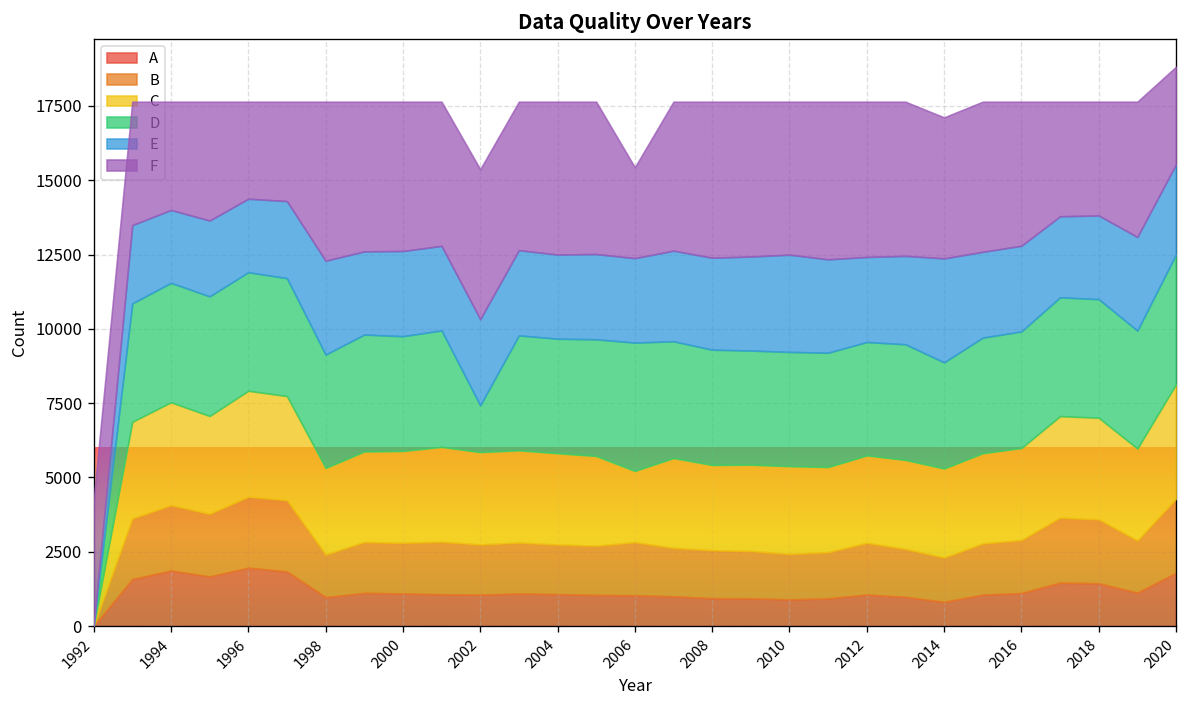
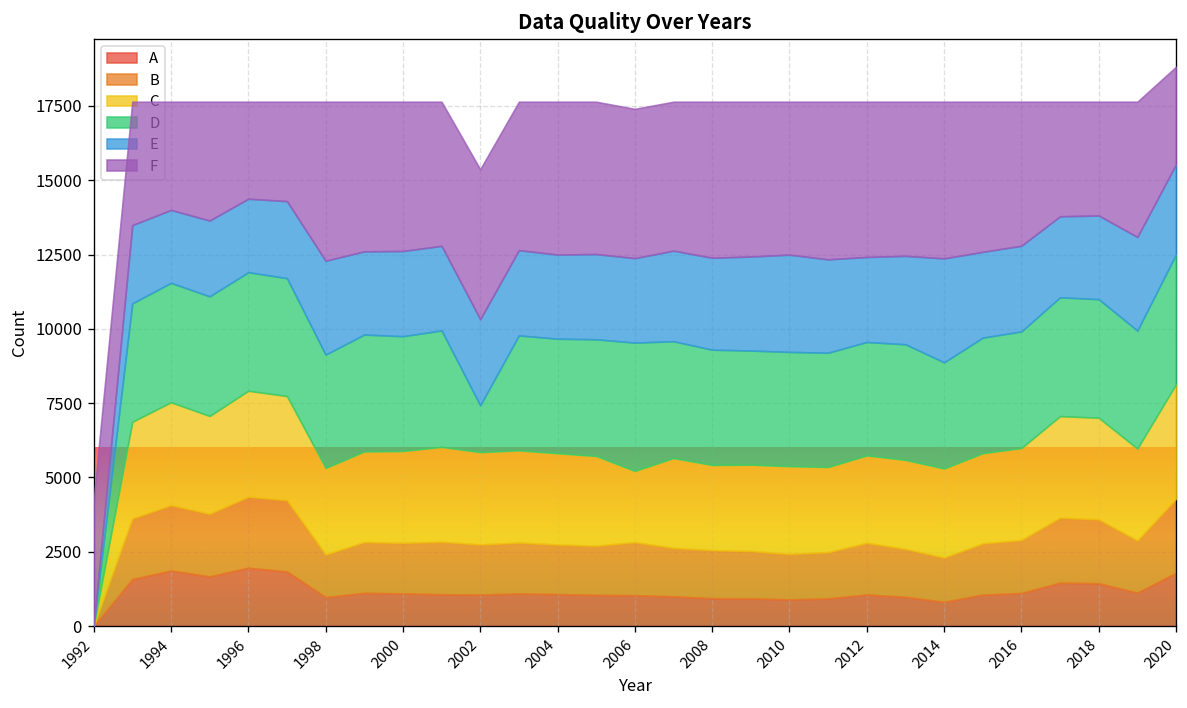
  {
    "C": {
      "1994": 3500,
      "1996": 3600,
      "1998": 2900,
      "2000": 3100,
      "2002": 3100,
      "2004": 3100,
      "2006": 2400,
      "2008": 2900,
      "2010": 3000,
      "2012": 2900,
      "2014": 3000,
      "2016": 3100,
      "2018": 3400,
      "2020": 3800
    },
    "D": {
      "1994": 4000,
      "1996": 4000,
      "1998": 3800,
      "2000": 3900,
      "2002": 1600,
      "2004": 3900,
      "2006": 4300,
      "2008": 3900,
      "2010": 3800,
      "2012": 3800,
      "2014": 3600,
      "2016": 3900,
      "2018": 4000,
      "2020": 4400
    },
    "E": {
      "1994": 2500,
      "1996": 2500,
      "1998": 3200,
      "2000": 2900,
      "2002": 2900,
      "2004": 2800,
      "2006": 2800,
      "2008": 3100,
      "2010": 3300,
      "2012": 2900,
      "2014": 3500,
      "2016": 2900,
      "2018": 2800,
      "2020": 3000
    },
    "F": {
      "1992": 4200,
      "1994": 3600,
      "1996": 3300,
      "1998": 5300,
      "2000": 5000,
      "2002": 5000,
      "2004": 5100,
-     "2006": 3100,
+     "2006": 5000,
      "2008": 5200,
      "2010": 5100,
      "2012": 5200,
-     "2014": 4700,
+     "2014": 5300,
      "2016": 4800,
      "2018": 3800,
      "2020": 3300
    }
  }
